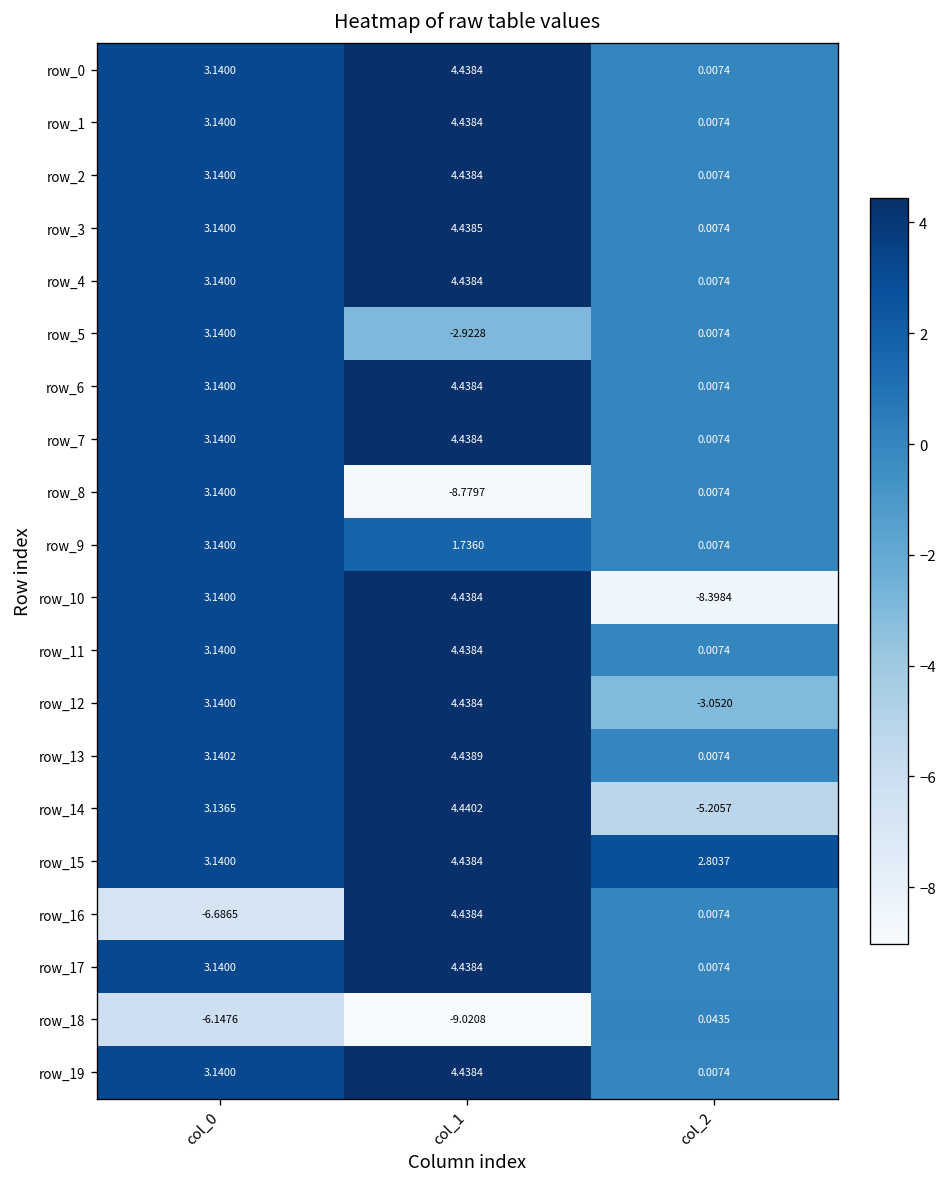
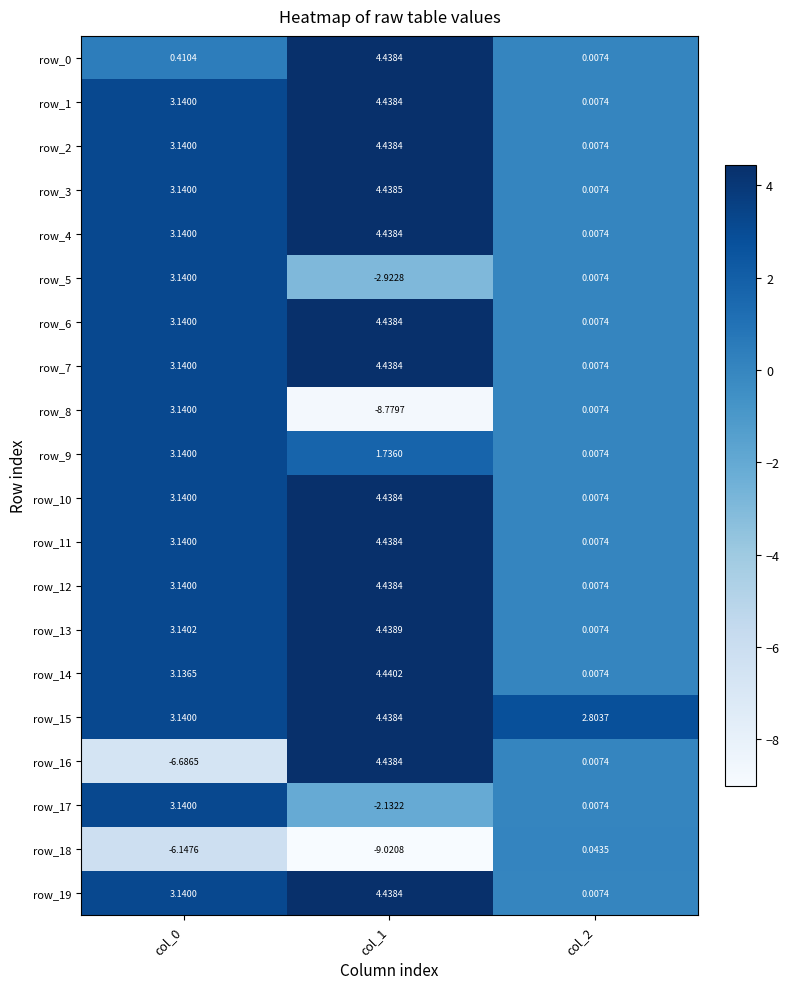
  {
    "row_0": {
-     "col_0": 3.1400,
+     "col_0": 0.4104,
      "col_1": 4.4384,
      "col_2": 0.0074
    },
    "row_1": {
      "col_0": 3.1400,
      "col_1": 4.4384,
      "col_2": 0.0074
    },
    "row_2": {
      "col_0": 3.1400,
      "col_1": 4.4384,
      "col_2": 0.0074
    },
    "row_3": {
      "col_0": 3.1400,
      "col_1": 4.4385,
      "col_2": 0.0074
    },
    "row_4": {
      "col_0": 3.1400,
      "col_1": 4.4384,
      "col_2": 0.0074
    },
    "row_5": {
      "col_0": 3.1400,
      "col_1": -2.9228,
      "col_2": 0.0074
    },
    "row_6": {
      "col_0": 3.1400,
      "col_1": 4.4384,
      "col_2": 0.0074
    },
    "row_7": {
      "col_0": 3.1400,
      "col_1": 4.4384,
      "col_2": 0.0074
    },
    "row_8": {
      "col_0": 3.1400,
      "col_1": -8.7797,
      "col_2": 0.0074
    },
    "row_9": {
      "col_0": 3.1400,
      "col_1": 1.7360,
      "col_2": 0.0074
    },
    "row_10": {
      "col_0": 3.1400,
      "col_1": 4.4384,
-     "col_2": -8.3984
+     "col_2": 0.0074
    },
    "row_11": {
      "col_0": 3.1400,
      "col_1": 4.4384,
      "col_2": 0.0074
    },
    "row_12": {
      "col_0": 3.1400,
      "col_1": 4.4384,
-     "col_2": -3.0520
+     "col_2": 0.0074
    },
    "row_13": {
      "col_0": 3.1402,
      "col_1": 4.4389,
      "col_2": 0.0074
    },
    "row_14": {
      "col_0": 3.1365,
      "col_1": 4.4402,
-     "col_2": -5.2057
+     "col_2": 0.0074
    },
    "row_15": {
      "col_0": 3.1400,
      "col_1": 4.4384,
      "col_2": 2.8037
    },
    "row_16": {
      "col_0": -6.6865,
      "col_1": 4.4384,
      "col_2": 0.0074
    },
    "row_17": {
      "col_0": 3.1400,
-     "col_1": 4.4384,
+     "col_1": -2.1322,
      "col_2": 0.0074
    },
    "row_18": {
      "col_0": -6.1476,
      "col_1": -9.0208,
      "col_2": 0.0435
    },
    "row_19": {
      "col_0": 3.1400,
      "col_1": 4.4384,
      "col_2": 0.0074
    }
  }
